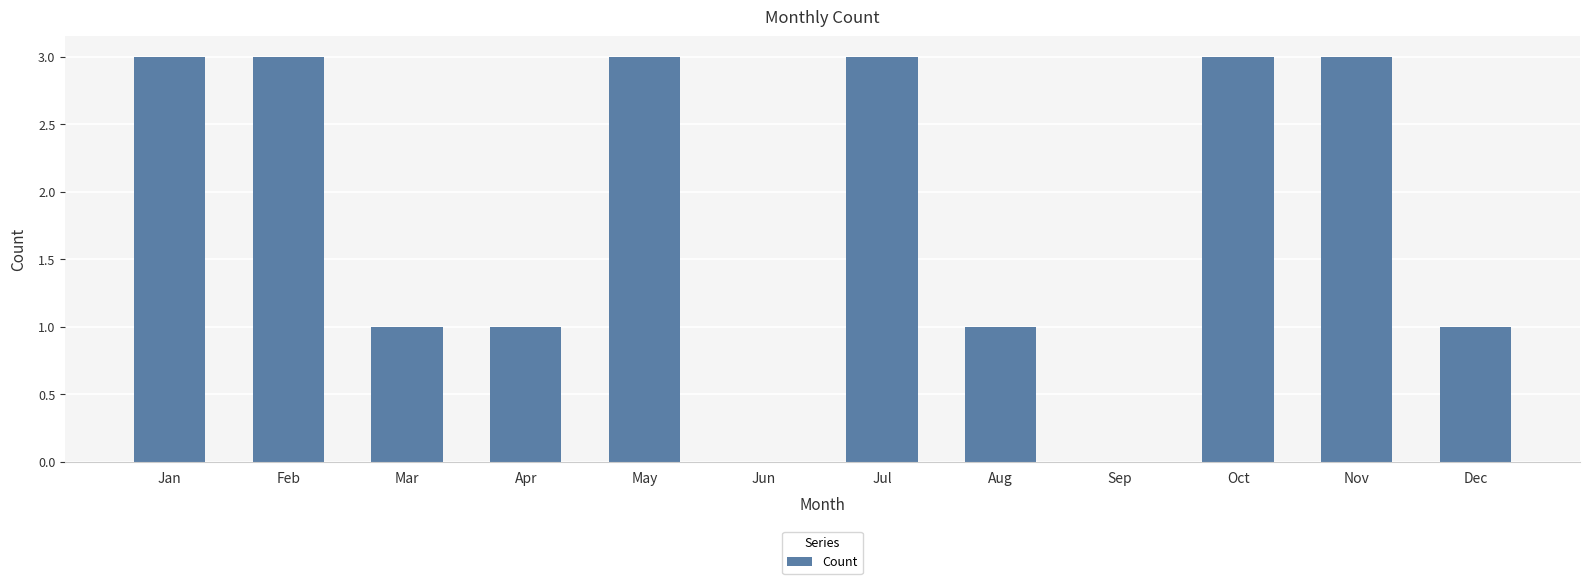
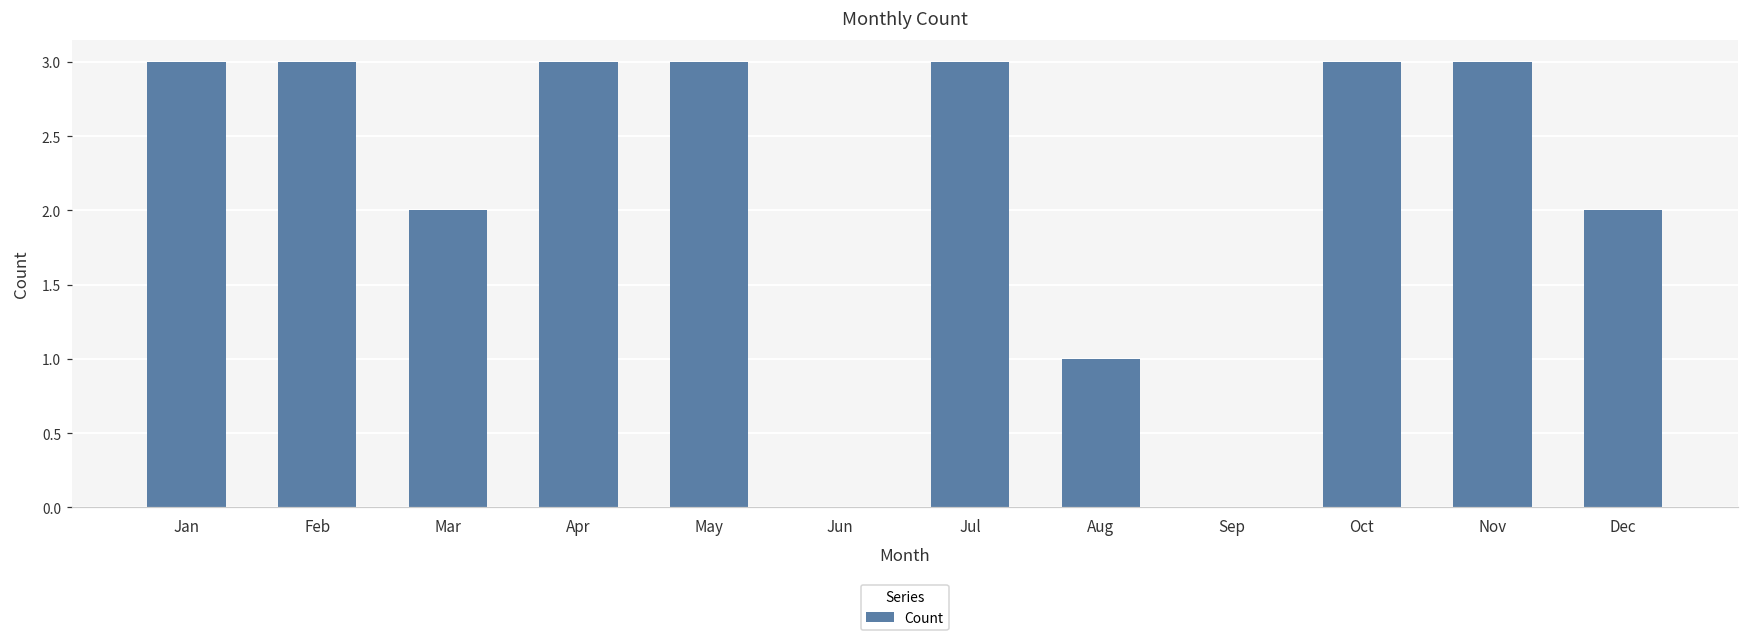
  {
    "Jan": 3,
    "Feb": 3,
-   "Mar": 1,
-   "Apr": 1,
+   "Mar": 2,
+   "Apr": 3,
    "May": 3,
    "Jun": 0,
    "Jul": 3,
    "Aug": 1,
    "Sep": 0,
    "Oct": 3,
    "Nov": 3,
-   "Dec": 1
+   "Dec": 2
  }
